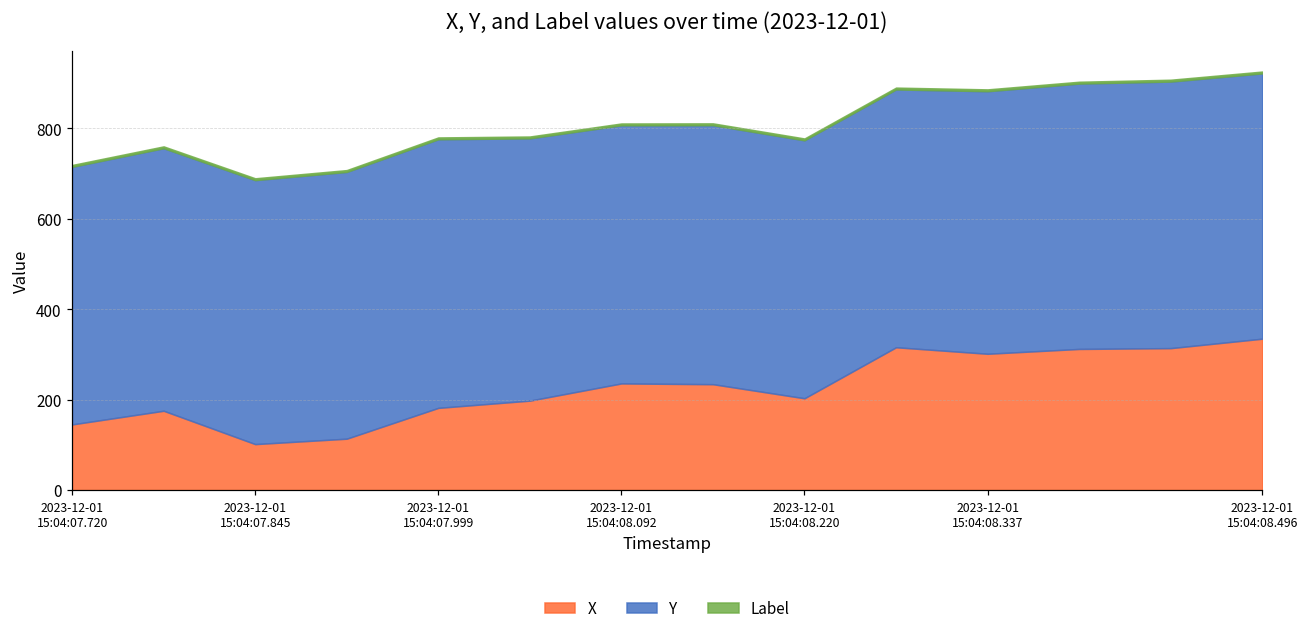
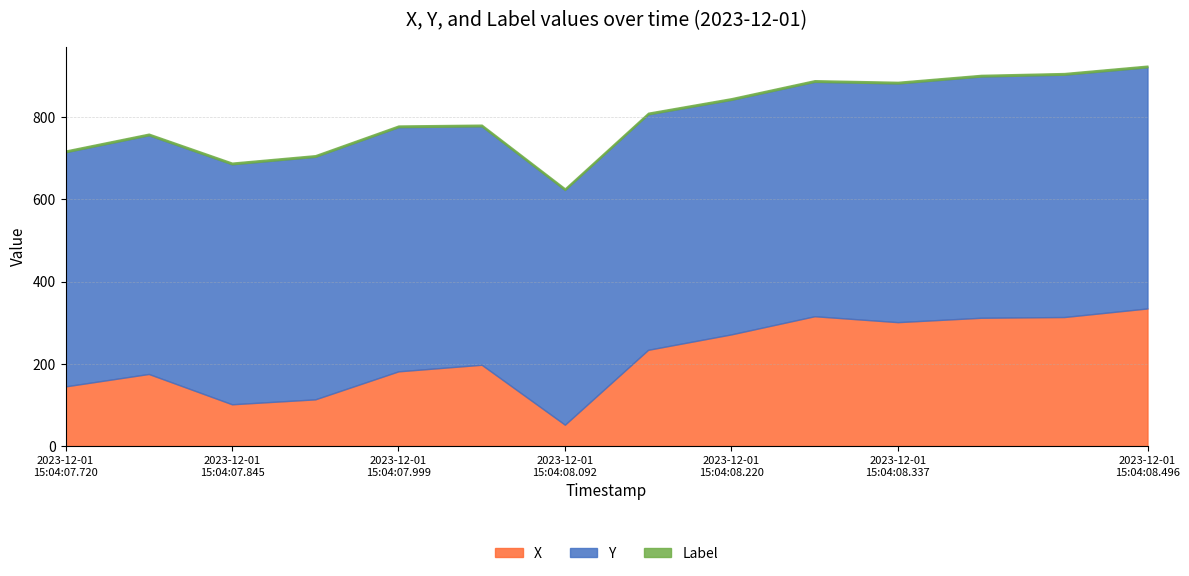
  {
    "X": {
      "2023-12-01 15:04:07.720": 150,
      "2023-12-01 15:04:07.845": 100,
      "2023-12-01 15:04:07.999": 180,
-     "2023-12-01 15:04:08.092": 240,
-     "2023-12-01 15:04:08.220": 200,
+     "2023-12-01 15:04:08.092": 50,
+     "2023-12-01 15:04:08.220": 270,
      "2023-12-01 15:04:08.337": 300,
      "2023-12-01 15:04:08.496": 330
    }
  }
